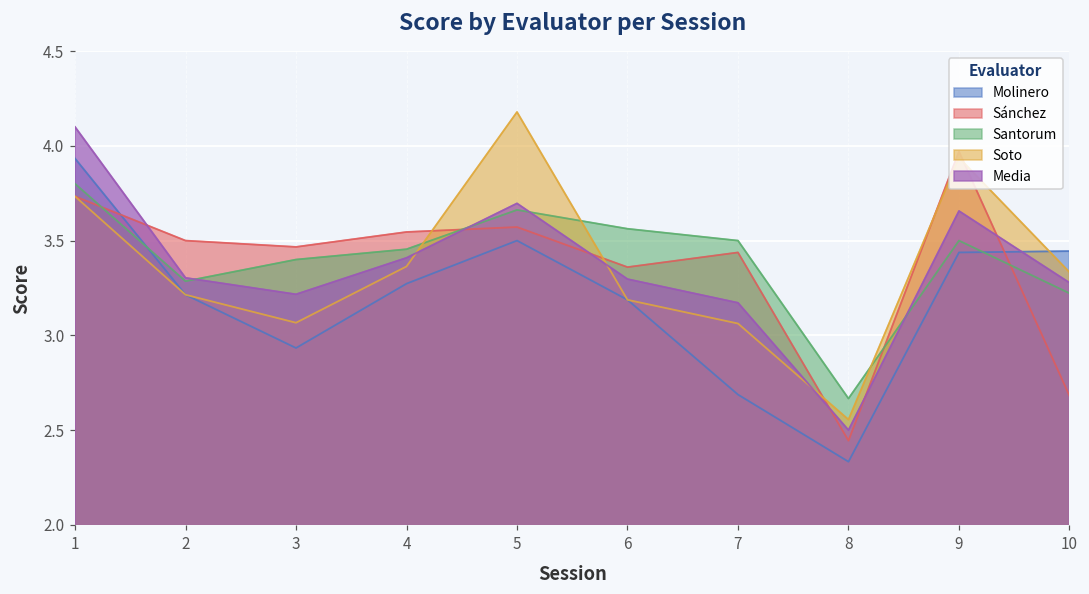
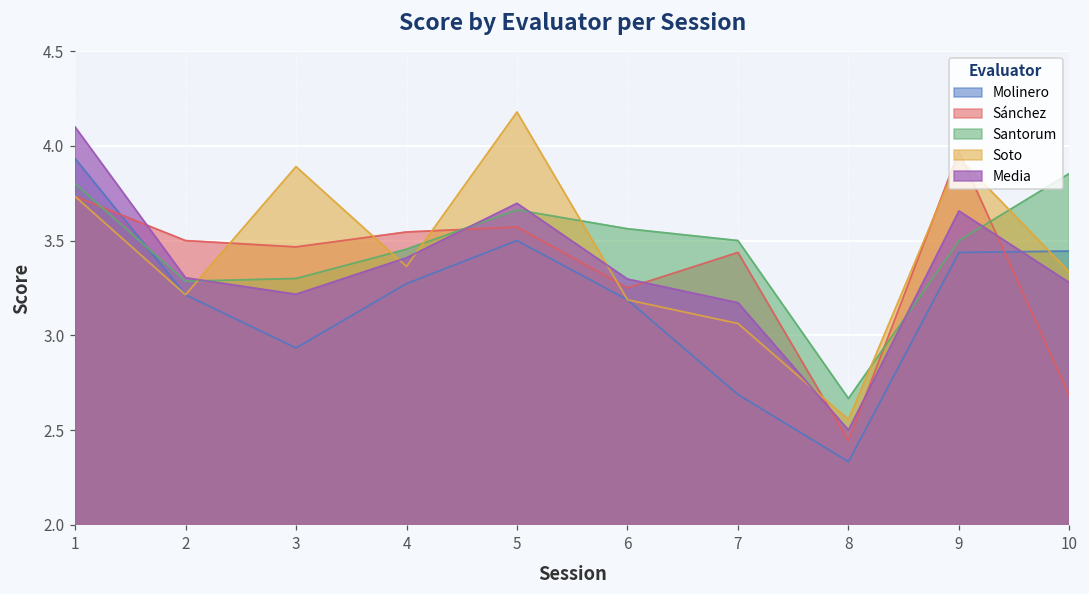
  {
    "Molinero": {
      "1": 3.93,
      "3": 2.93,
      "4": 3.27,
      "5": 3.50,
      "7": 2.69,
      "8": 2.33,
      "9": 3.44,
      "10": 3.44
    },
    "Sánchez": {
      "2": 3.50,
      "3": 3.47,
      "4": 3.55,
      "5": 3.57,
-     "6": 3.36,
+     "6": 3.25,
      "7": 3.44,
      "8": 2.44,
      "10": 2.68
    },
    "Santorum": {
      "1": 3.80,
      "2": 3.29,
-     "3": 3.4,
+     "3": 3.3,
      "4": 3.45,
      "5": 3.66,
      "6": 3.56,
      "7": 3.50,
      "8": 2.67,
      "9": 3.50,
-     "10": 3.22
+     "10": 3.85
    },
    "Soto": {
-     "3": 3.07,
+     "3": 3.89,
      "4": 3.36,
      "5": 4.18,
      "7": 3.06,
      "8": 2.56,
      "10": 3.33
    },
    "Media": {
      "1": 4.10,
      "2": 3.30,
      "3": 3.22,
      "4": 3.41,
      "5": 3.70,
      "6": 3.30,
      "7": 3.17,
      "8": 2.50,
      "9": 3.66,
      "10": 3.28
    }
  }
